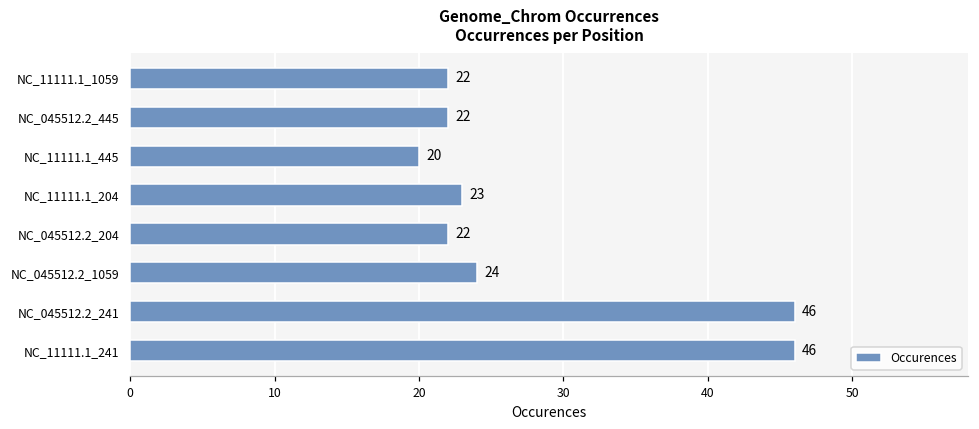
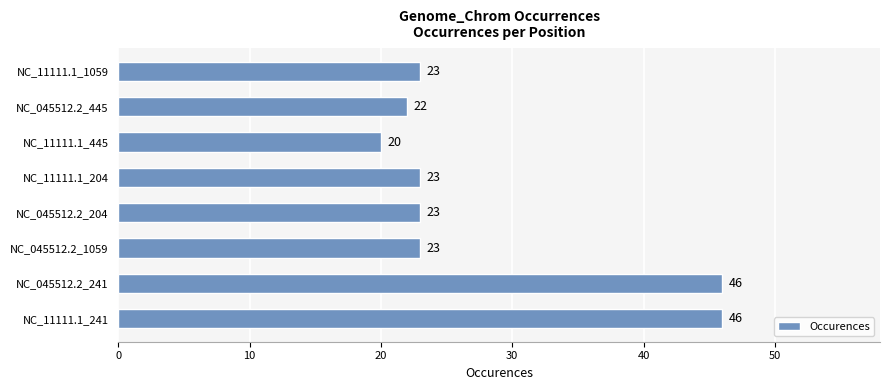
  {
-   "NC_11111.1_1059": 22,
+   "NC_11111.1_1059": 23,
    "NC_045512.2_445": 22,
    "NC_11111.1_445": 20,
    "NC_11111.1_204": 23,
-   "NC_045512.2_204": 22,
-   "NC_045512.2_1059": 24,
+   "NC_045512.2_204": 23,
+   "NC_045512.2_1059": 23,
    "NC_045512.2_241": 46,
    "NC_11111.1_241": 46
  }
